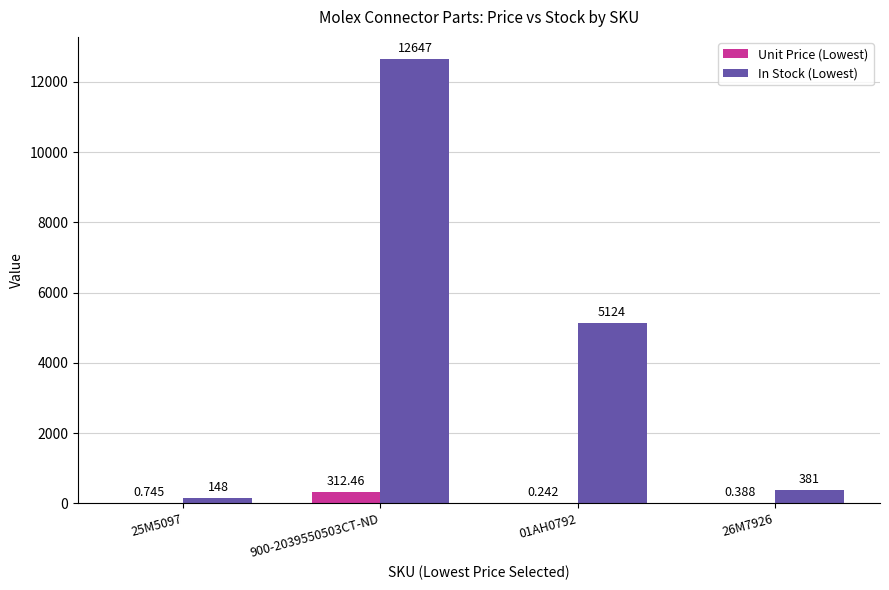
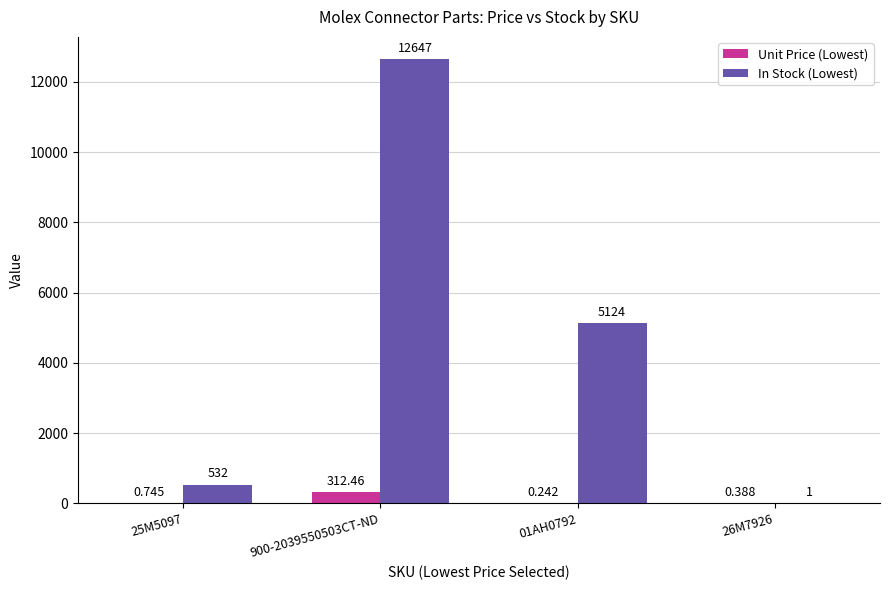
  {
    "Unit Price (Lowest)": {
      "25M5097": 0.745,
      "900-2039550503CT-ND": 312.46,
      "01AH0792": 0.242,
      "26M7926": 0.388
    },
    "In Stock (Lowest)": {
-     "25M5097": 148,
+     "25M5097": 532,
      "900-2039550503CT-ND": 12647,
      "01AH0792": 5124,
-     "26M7926": 381
+     "26M7926": 1
    }
  }
